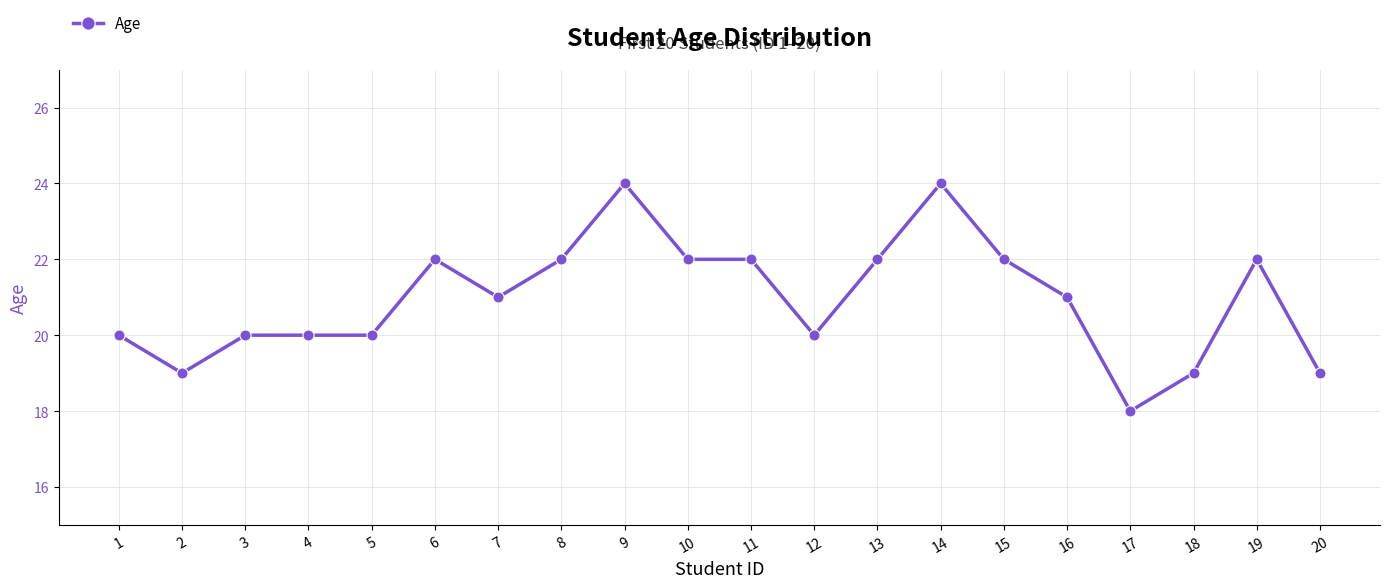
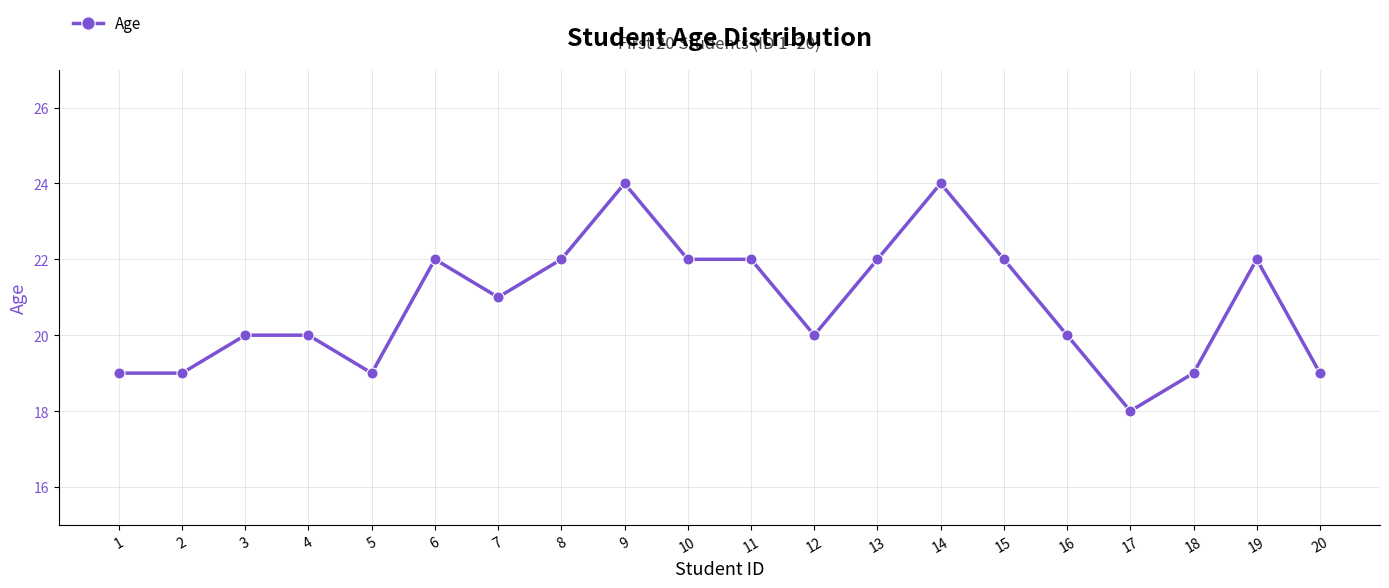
  {
-   "1": 20,
+   "1": 19,
    "2": 19,
    "3": 20,
    "4": 20,
-   "5": 20,
+   "5": 19,
    "6": 22,
    "7": 21,
    "8": 22,
    "9": 24,
    "10": 22,
    "11": 22,
    "12": 20,
    "13": 22,
    "14": 24,
    "15": 22,
-   "16": 21,
+   "16": 20,
    "17": 18,
    "18": 19,
    "19": 22,
    "20": 19
  }
